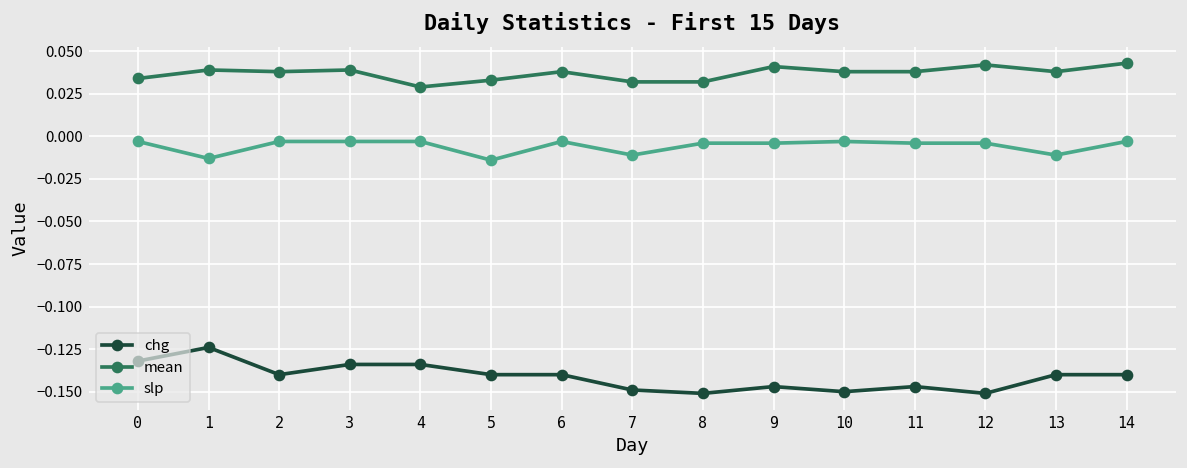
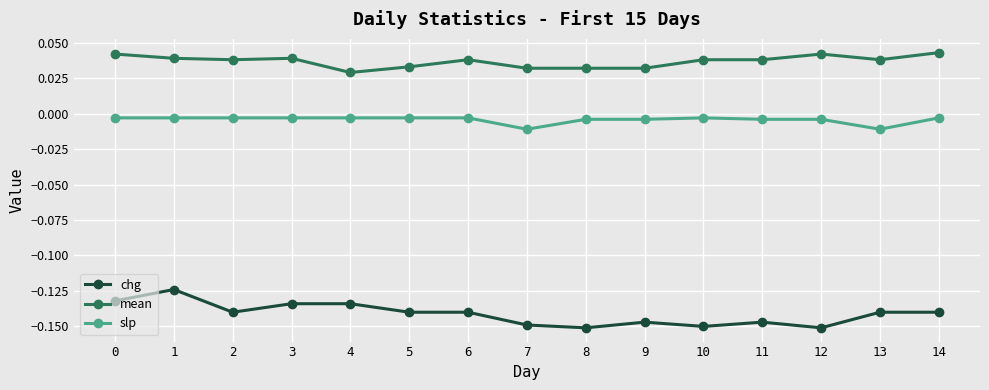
  {
    "chg": {
      "1": -0.124,
      "2": -0.140,
      "3": -0.134,
      "4": -0.134,
      "5": -0.140,
      "6": -0.140,
      "7": -0.149,
      "8": -0.151,
      "9": -0.147,
      "10": -0.150,
      "11": -0.147,
      "12": -0.151,
      "13": -0.140,
      "14": -0.140
    },
    "mean": {
-     "0": 0.034,
+     "0": 0.042,
      "1": 0.039,
      "2": 0.038,
      "3": 0.039,
      "4": 0.029,
      "5": 0.033,
      "6": 0.038,
      "7": 0.032,
      "8": 0.032,
-     "9": 0.041,
+     "9": 0.032,
      "10": 0.038,
      "11": 0.038,
      "12": 0.042,
      "13": 0.038,
      "14": 0.043
    },
    "slp": {
      "0": -0.003,
-     "1": -0.013,
+     "1": -0.003,
      "2": -0.003,
      "3": -0.003,
      "4": -0.003,
-     "5": -0.014,
+     "5": -0.003,
      "6": -0.003,
      "7": -0.011,
      "8": -0.004,
      "9": -0.004,
      "10": -0.003,
      "11": -0.004,
      "12": -0.004,
      "13": -0.011,
      "14": -0.003
    }
  }
